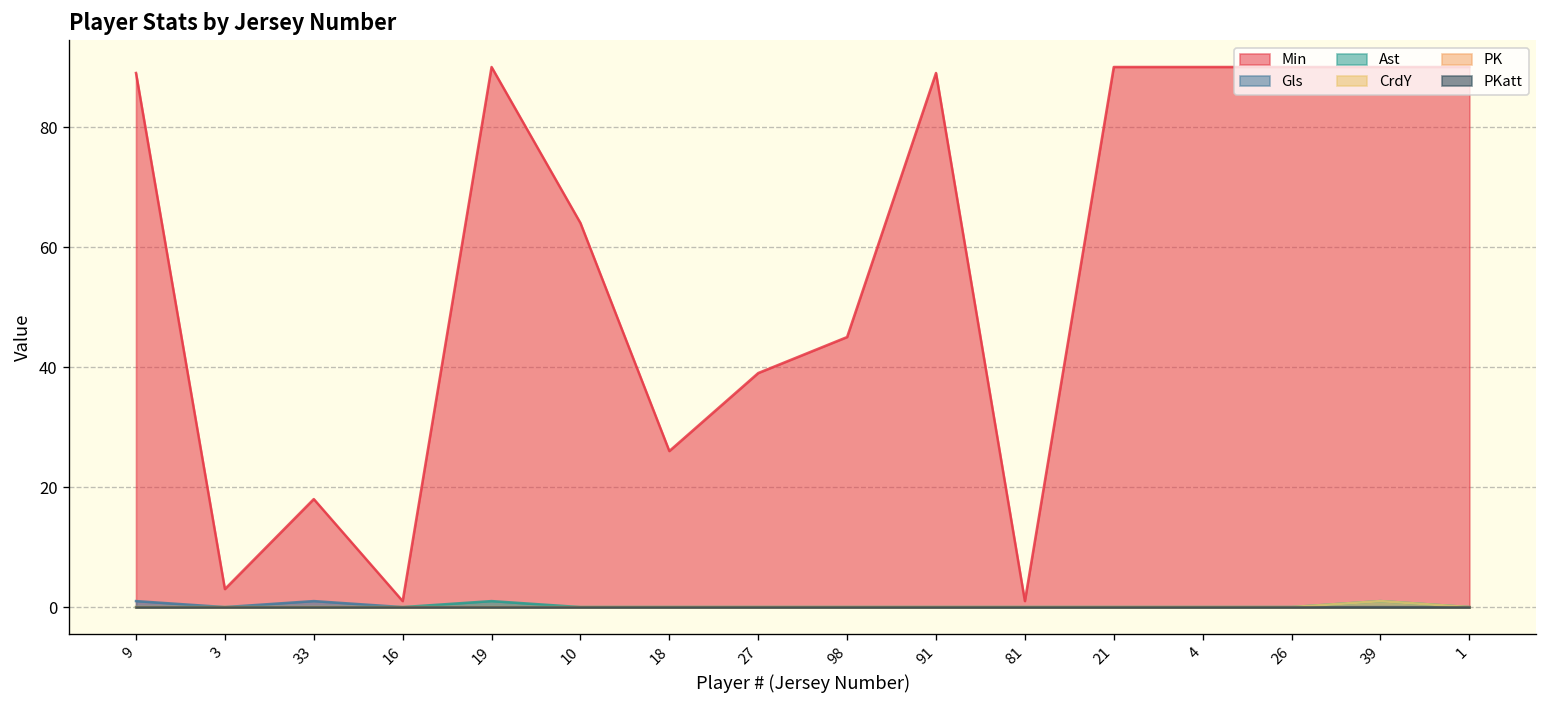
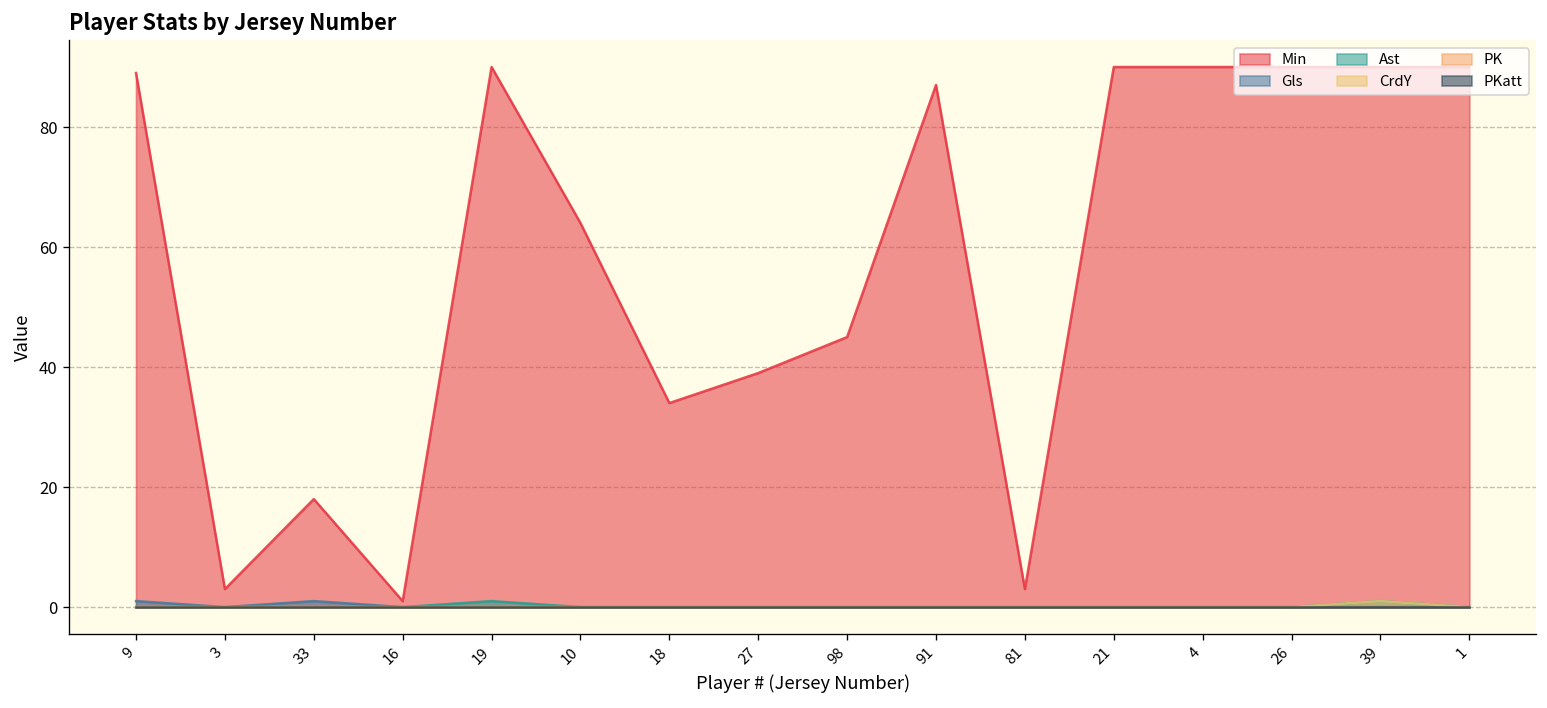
  {
    "Min": {
      "9": 89,
      "3": 3,
      "33": 18,
      "16": 1,
      "19": 90,
      "10": 64,
-     "18": 26,
+     "18": 34,
      "27": 39,
      "98": 45,
-     "91": 89,
-     "81": 1,
+     "91": 87,
+     "81": 3,
      "21": 90,
      "4": 90
    }
  }
